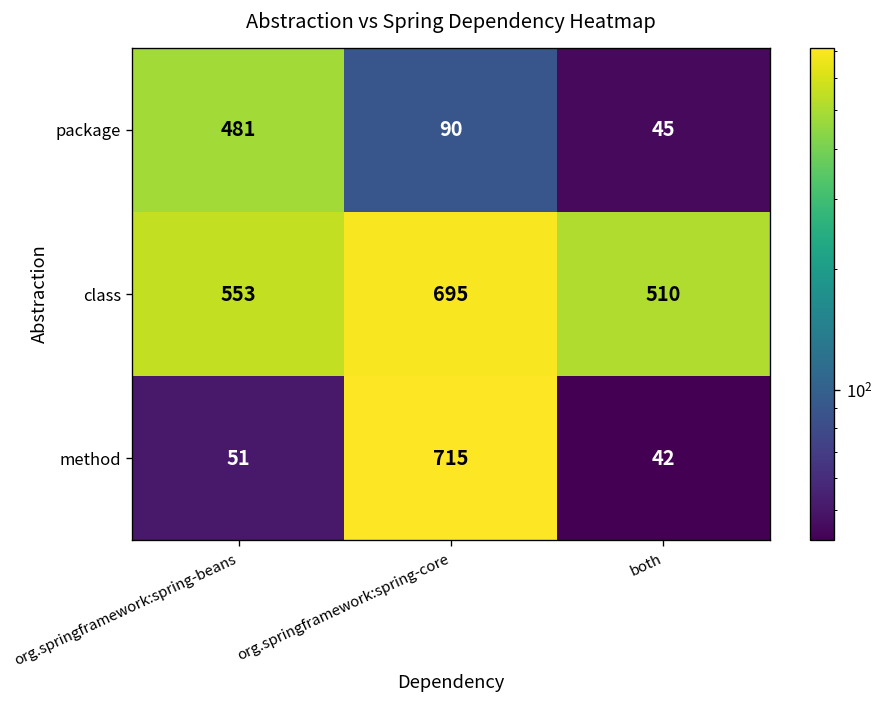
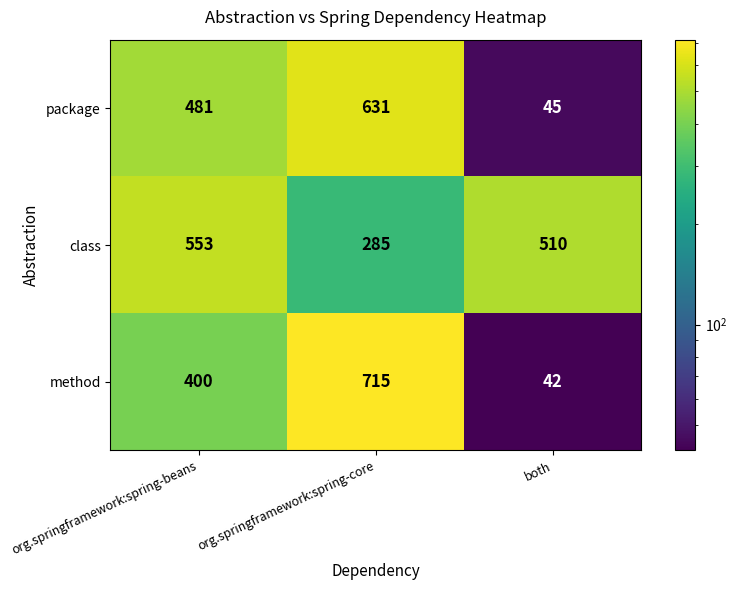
  {
    "package": {
      "org.springframework:spring-beans": 481,
-     "org.springframework:spring-core": 90,
+     "org.springframework:spring-core": 631,
      "both": 45
    },
    "class": {
      "org.springframework:spring-beans": 553,
-     "org.springframework:spring-core": 695,
+     "org.springframework:spring-core": 285,
      "both": 510
    },
    "method": {
-     "org.springframework:spring-beans": 51,
+     "org.springframework:spring-beans": 400,
      "org.springframework:spring-core": 715,
      "both": 42
    }
  }
